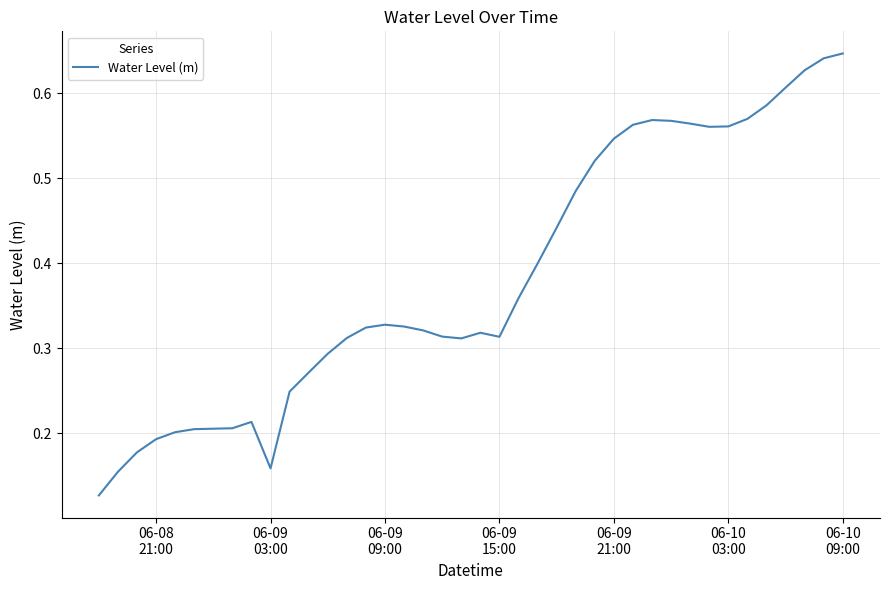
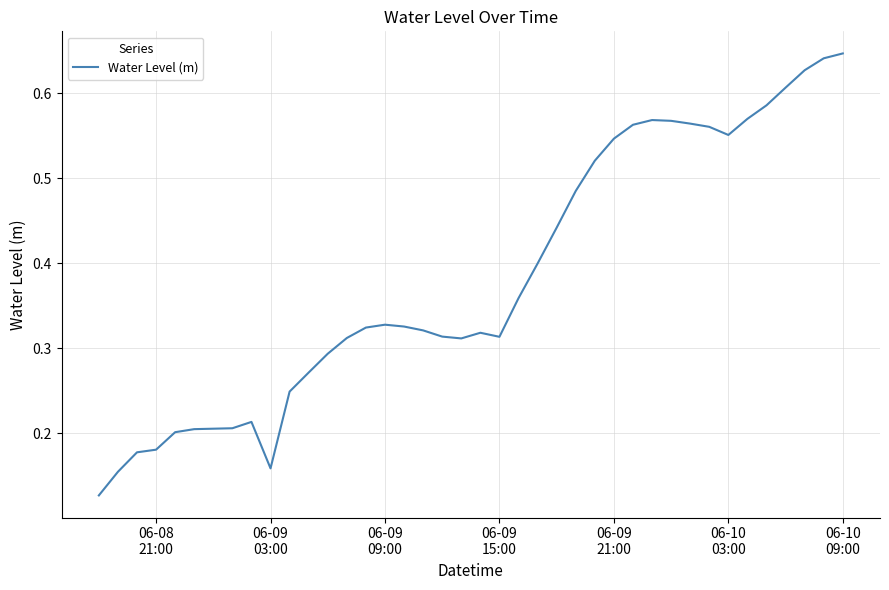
  {
-   "06-08 21:00": 0.19,
+   "06-08 21:00": 0.18,
    "06-09 03:00": 0.16,
    "06-09 09:00": 0.33,
    "06-09 15:00": 0.31,
    "06-09 21:00": 0.55,
-   "06-10 03:00": 0.56,
+   "06-10 03:00": 0.55,
    "06-10 09:00": 0.65
  }
